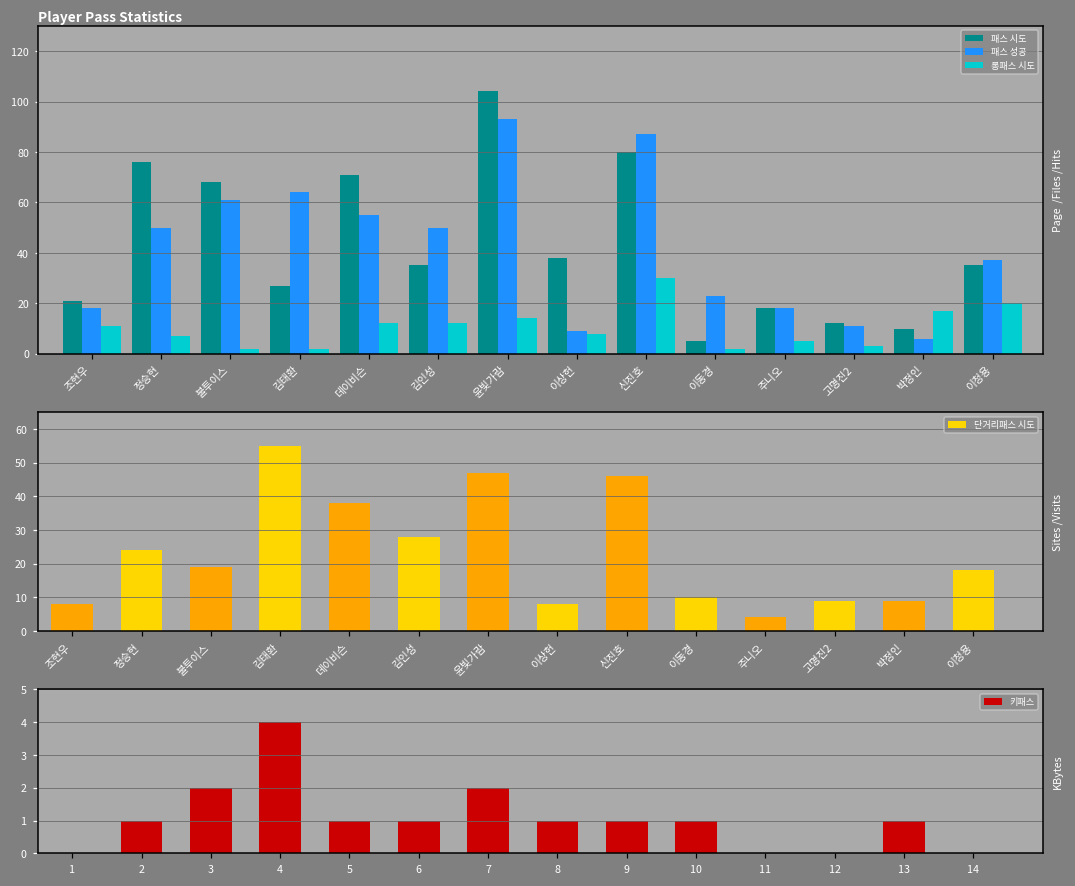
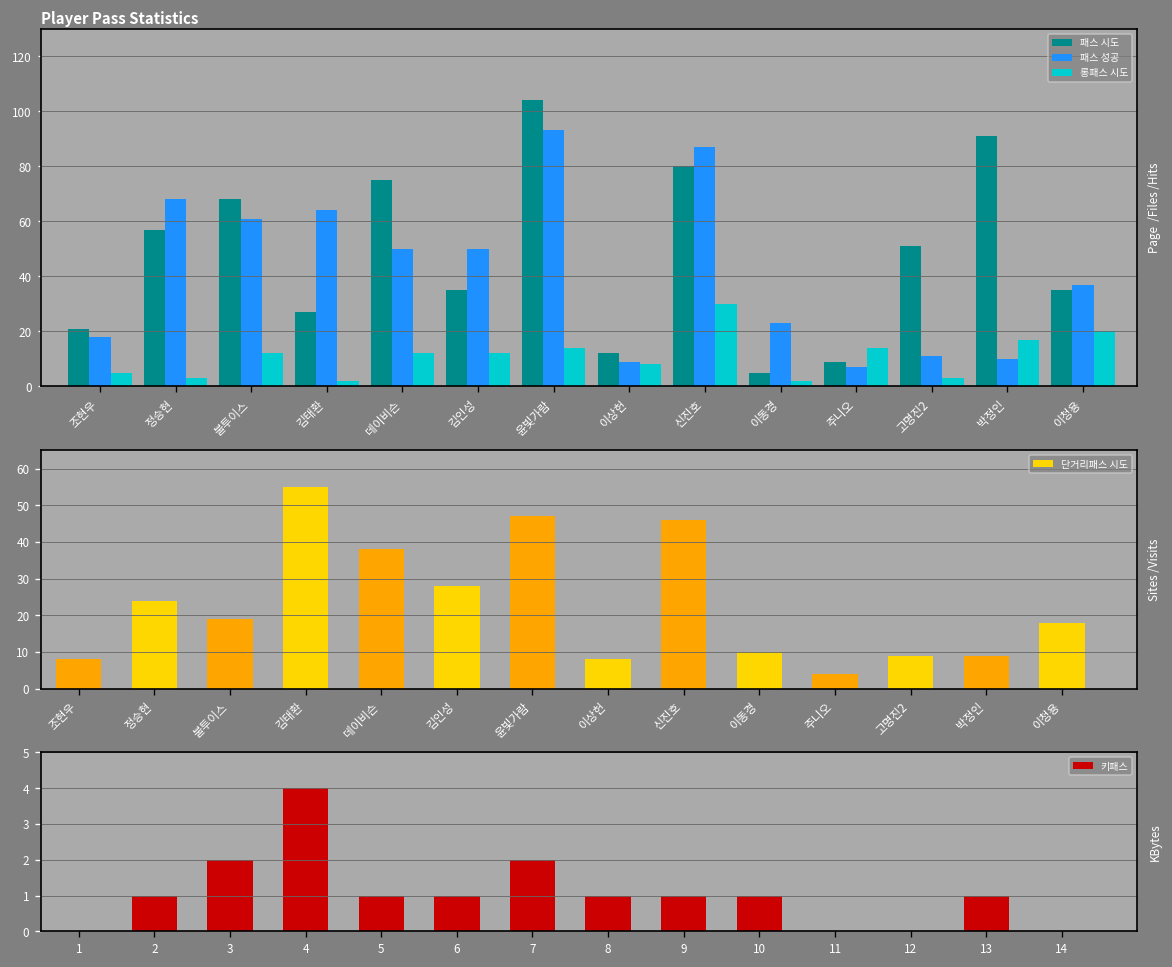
  {
    "Player Pass Statistics": {
      "패스 시도": {
        "조현우": 21,
-       "정승현": 76,
+       "정승현": 57,
        "불투이스": 68,
        "김태환": 27,
-       "데이비슨": 71,
+       "데이비슨": 75,
        "김인성": 35,
        "윤빛가람": 104,
-       "이상헌": 38,
+       "이상헌": 12,
        "신진호": 80,
        "이동경": 5,
-       "주니오": 18,
-       "고명진2": 12,
-       "박정인": 10,
+       "주니오": 9,
+       "고명진2": 51,
+       "박정인": 91,
        "이청용": 35
      },
      "패스 성공": {
        "조현우": 18,
-       "정승현": 50,
+       "정승현": 68,
        "불투이스": 61,
        "김태환": 64,
-       "데이비슨": 55,
+       "데이비슨": 50,
        "김인성": 50,
        "윤빛가람": 93,
        "이상헌": 9,
        "신진호": 87,
        "이동경": 23,
-       "주니오": 18,
+       "주니오": 7,
        "고명진2": 11,
-       "박정인": 6,
+       "박정인": 10,
        "이청용": 37
      },
      "롱패스 시도": {
-       "조현우": 11,
-       "정승현": 7,
-       "불투이스": 2,
+       "조현우": 5,
+       "정승현": 3,
+       "불투이스": 12,
        "김태환": 2,
        "데이비슨": 12,
        "김인성": 12,
        "윤빛가람": 14,
        "이상헌": 8,
        "신진호": 30,
        "이동경": 2,
-       "주니오": 5,
+       "주니오": 14,
        "고명진2": 3,
        "박정인": 17,
        "이청용": 20
      }
    }
  }
